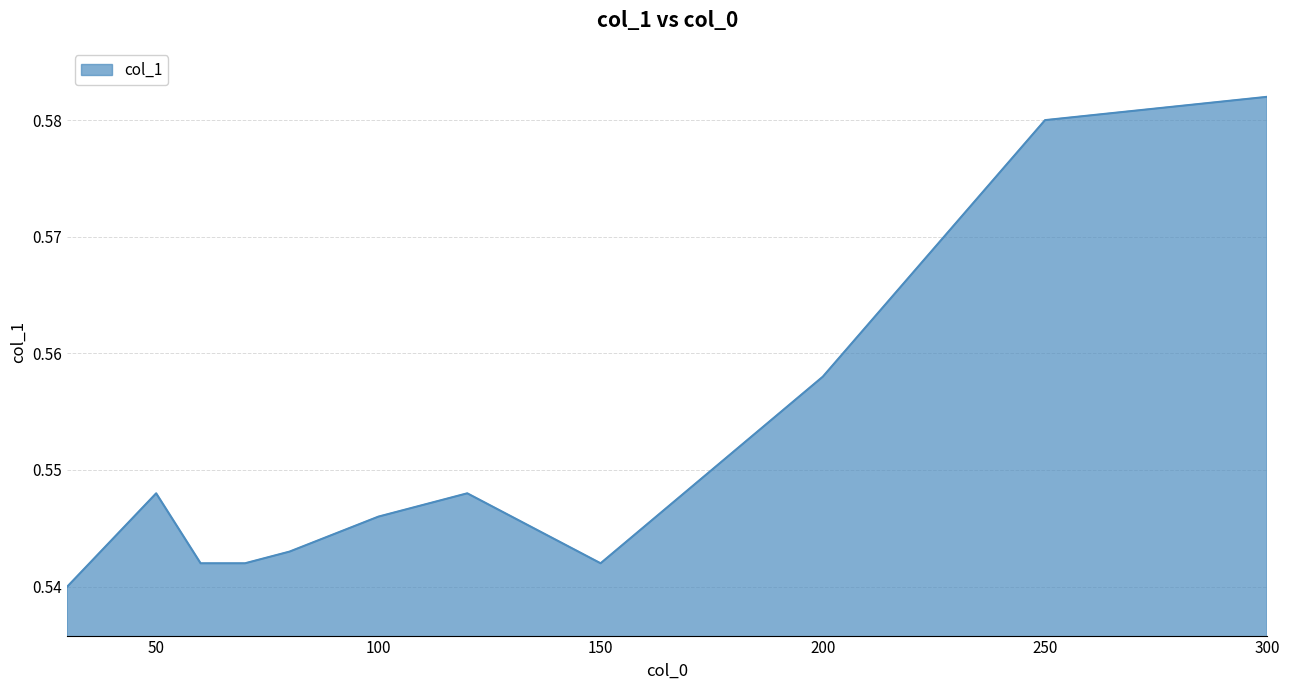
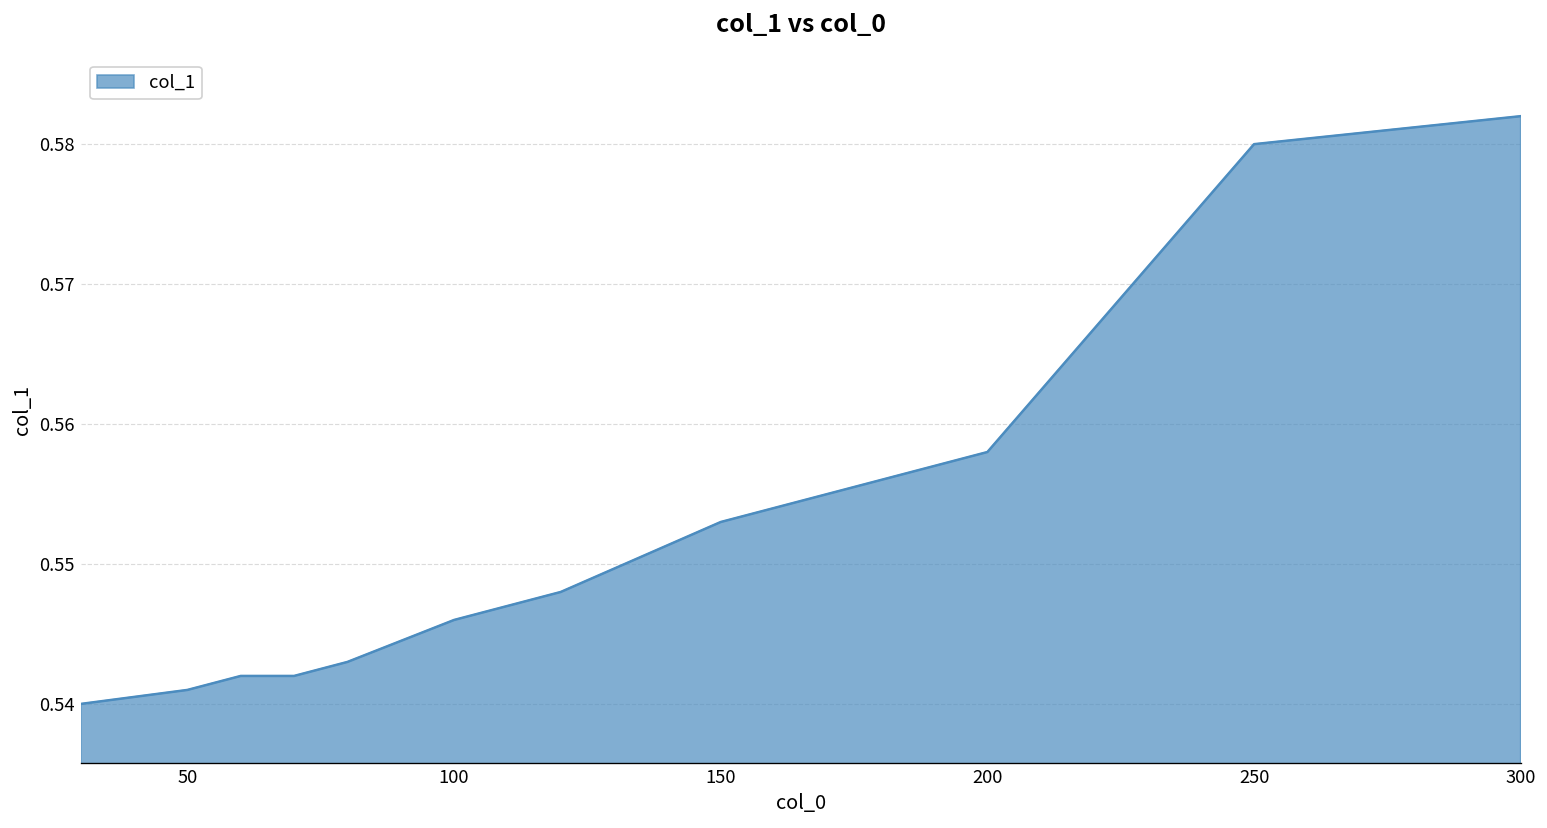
  {
-   "50": 0.548,
+   "50": 0.541,
    "100": 0.546,
-   "150": 0.542,
+   "150": 0.553,
    "200": 0.558,
    "250": 0.580,
    "300": 0.582
  }
